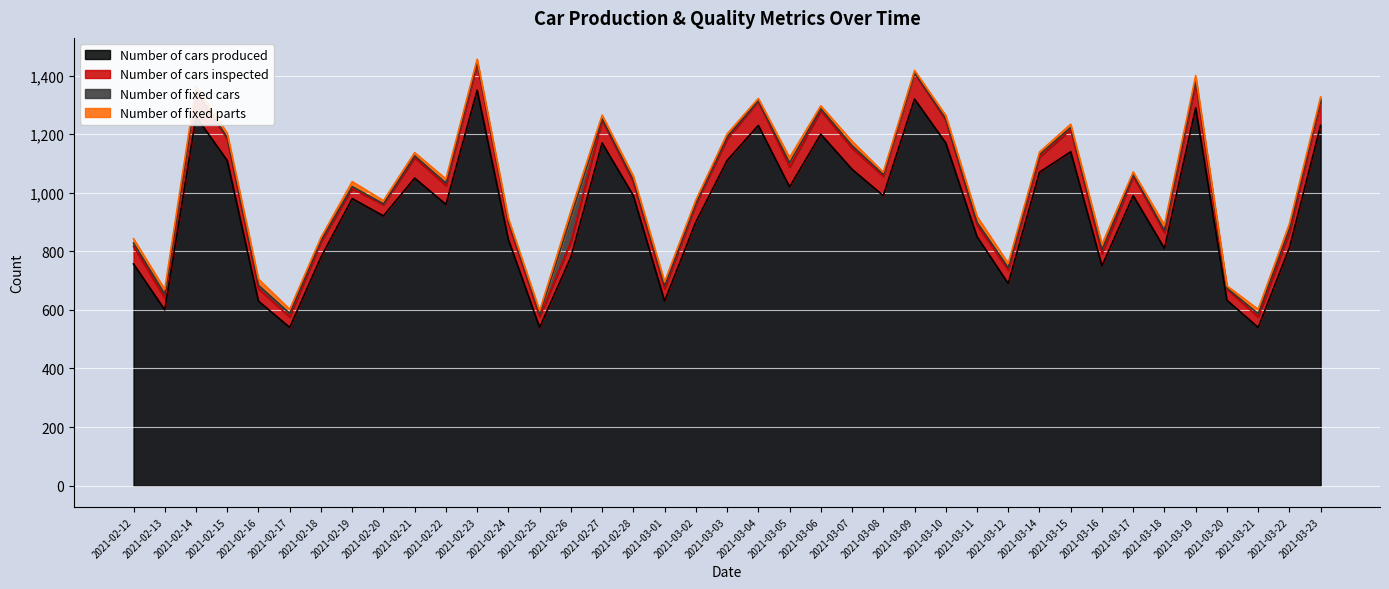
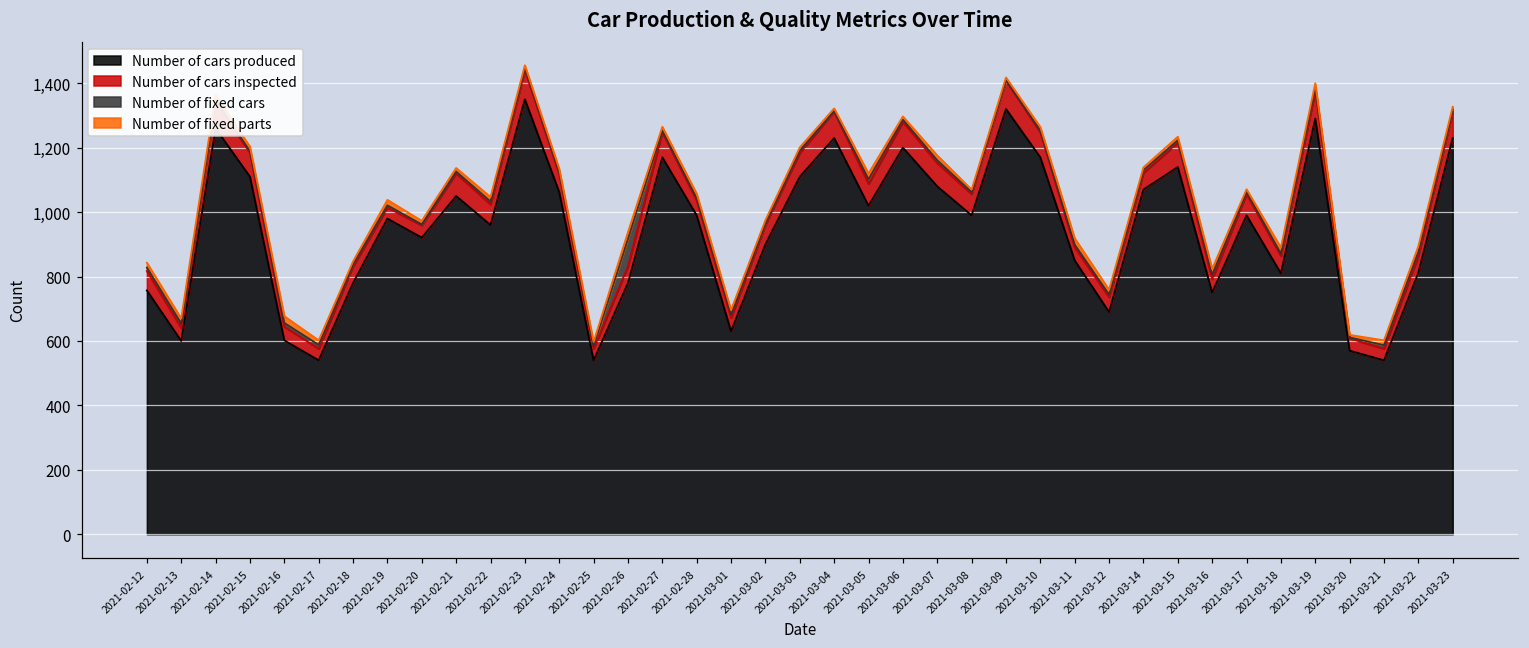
  {
    "Number of cars produced": {
      "2021-02-12": "760",
      "2021-02-13": "600",
      "2021-02-15": "1,110",
-     "2021-02-16": "630",
+     "2021-02-16": "600",
      "2021-02-17": "540",
      "2021-02-18": "780",
      "2021-02-19": "980",
      "2021-02-20": "920",
      "2021-02-21": "1,050",
      "2021-02-22": "960",
      "2021-02-23": "1,350",
-     "2021-02-24": "840",
+     "2021-02-24": "1,060",
      "2021-02-25": "540",
      "2021-02-26": "780",
      "2021-02-27": "1,170",
      "2021-02-28": "990",
      "2021-03-01": "630",
      "2021-03-02": "900",
      "2021-03-03": "1,110",
      "2021-03-04": "1,230",
      "2021-03-05": "1,020",
      "2021-03-06": "1,200",
      "2021-03-07": "1,080",
      "2021-03-08": "990",
      "2021-03-09": "1,320",
      "2021-03-10": "1,170",
      "2021-03-11": "850",
      "2021-03-12": "690",
      "2021-03-14": "1,070",
      "2021-03-15": "1,140",
      "2021-03-16": "750",
      "2021-03-17": "990",
      "2021-03-18": "810",
      "2021-03-19": "1,290",
-     "2021-03-20": "630",
+     "2021-03-20": "570",
      "2021-03-21": "540",
      "2021-03-22": "810",
      "2021-03-23": "1,230"
    },
    "Number of cars inspected": {
      "2021-02-12": "60",
      "2021-02-13": "40",
      "2021-02-16": "40",
      "2021-02-17": "40",
      "2021-02-22": "60",
      "2021-02-26": "50",
      "2021-03-01": "40",
      "2021-03-05": "70",
      "2021-03-07": "70",
      "2021-03-11": "40",
      "2021-03-16": "40",
      "2021-03-19": "90",
      "2021-03-21": "40",
      "2021-03-22": "50"
    },
    "Number of fixed cars": {
      "2021-02-12": "10",
      "2021-02-13": "10",
      "2021-02-16": "10",
      "2021-02-17": "10",
      "2021-02-22": "10",
      "2021-02-26": "90",
      "2021-03-01": "10",
      "2021-03-05": "10",
      "2021-03-07": "10",
      "2021-03-11": "10",
      "2021-03-16": "10",
      "2021-03-19": "10",
      "2021-03-21": "10",
      "2021-03-22": "10"
    },
    "Number of fixed parts": {
      "2021-02-12": "20",
      "2021-02-13": "20",
      "2021-02-15": "10",
      "2021-02-16": "20",
      "2021-02-17": "10",
      "2021-02-18": "10",
      "2021-02-19": "20",
      "2021-02-20": "10",
      "2021-02-21": "10",
      "2021-02-22": "10",
      "2021-02-24": "10",
      "2021-02-25": "10",
      "2021-02-26": "20",
      "2021-02-27": "10",
      "2021-02-28": "10",
      "2021-03-01": "10",
      "2021-03-02": "10",
      "2021-03-03": "10",
      "2021-03-05": "20",
      "2021-03-06": "10",
      "2021-03-07": "20",
      "2021-03-10": "10",
      "2021-03-11": "20",
      "2021-03-12": "20",
      "2021-03-14": "10",
      "2021-03-15": "10",
      "2021-03-16": "20",
      "2021-03-18": "20",
      "2021-03-19": "10",
      "2021-03-21": "20",
      "2021-03-22": "20",
      "2021-03-23": "10"
    }
  }
